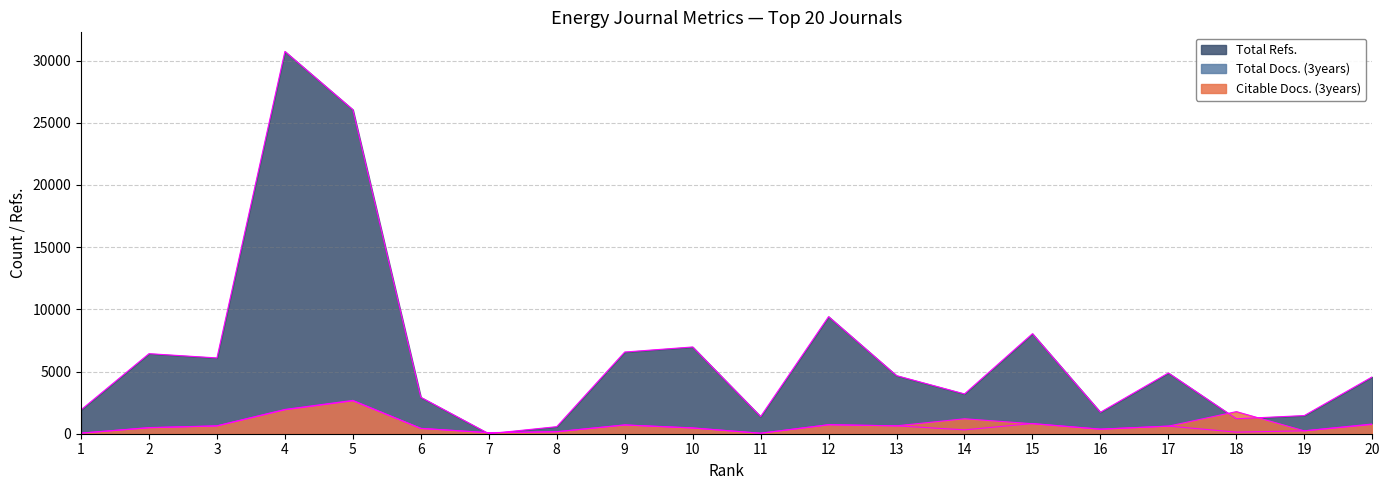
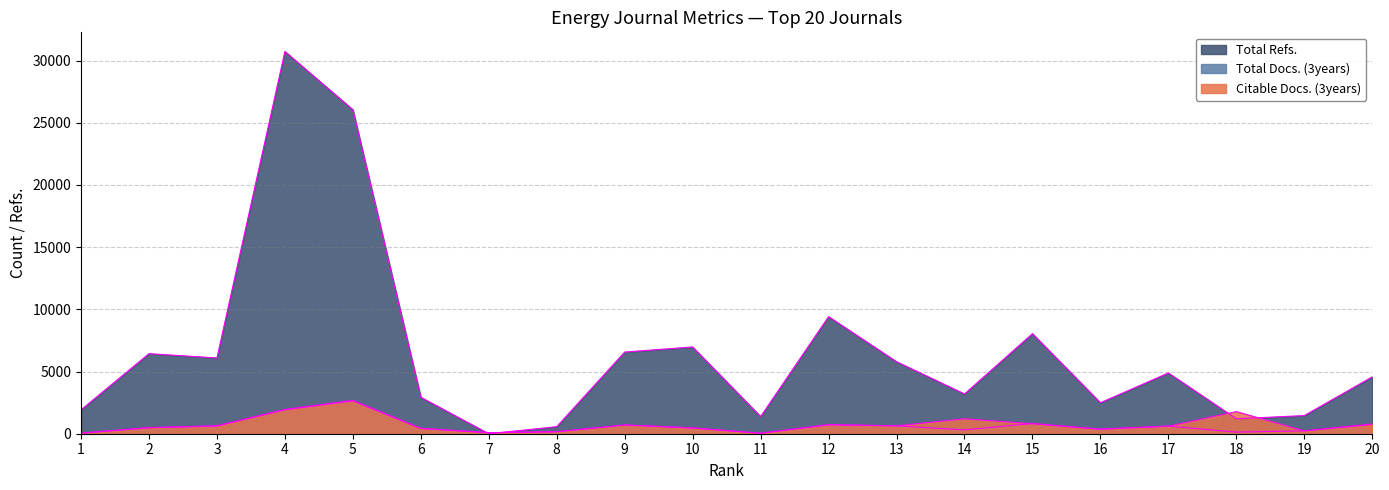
  {
    "Total Refs.": {
      "1": 1900,
      "2": 6400,
      "3": 6100,
      "4": 30700,
      "5": 26000,
      "6": 2900,
      "8": 600,
      "9": 6600,
      "10": 7000,
      "11": 1400,
      "12": 9400,
-     "13": 4700,
+     "13": 5800,
      "14": 3200,
      "15": 8000,
-     "16": 1700,
+     "16": 2500,
      "17": 4900,
      "18": 1200,
      "19": 1500,
      "20": 4600
    },
    "Total Docs. (3years)": {
      "14": 300,
      "18": 100
    },
    "Citable Docs. (3years)": {
      "14": 1200,
      "18": 1800
    }
  }
